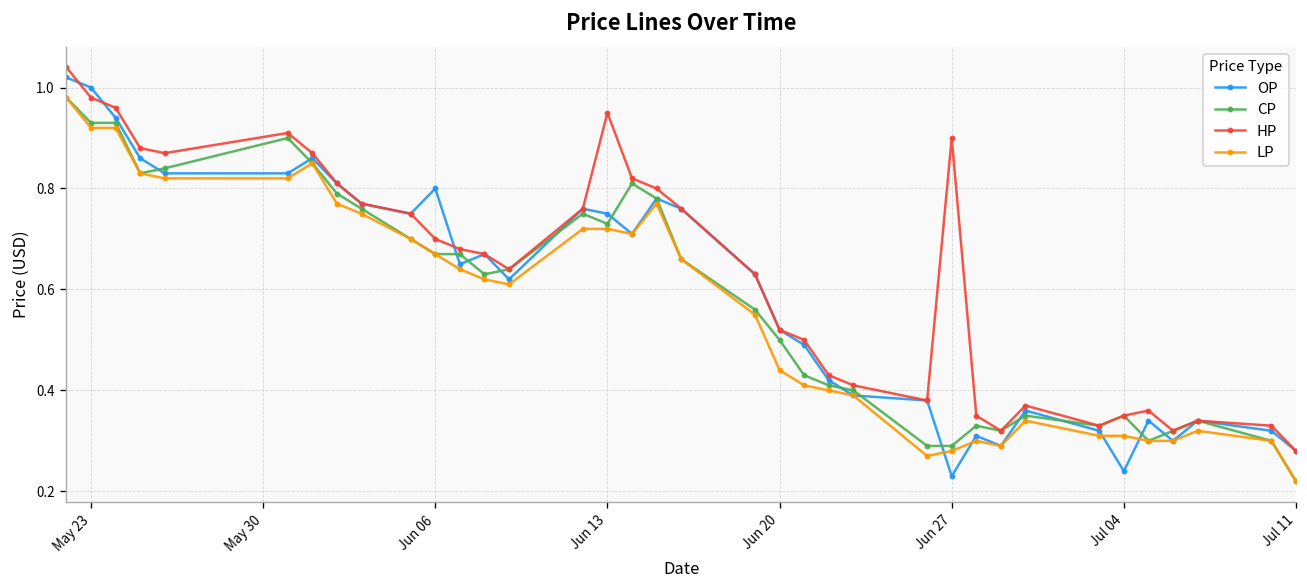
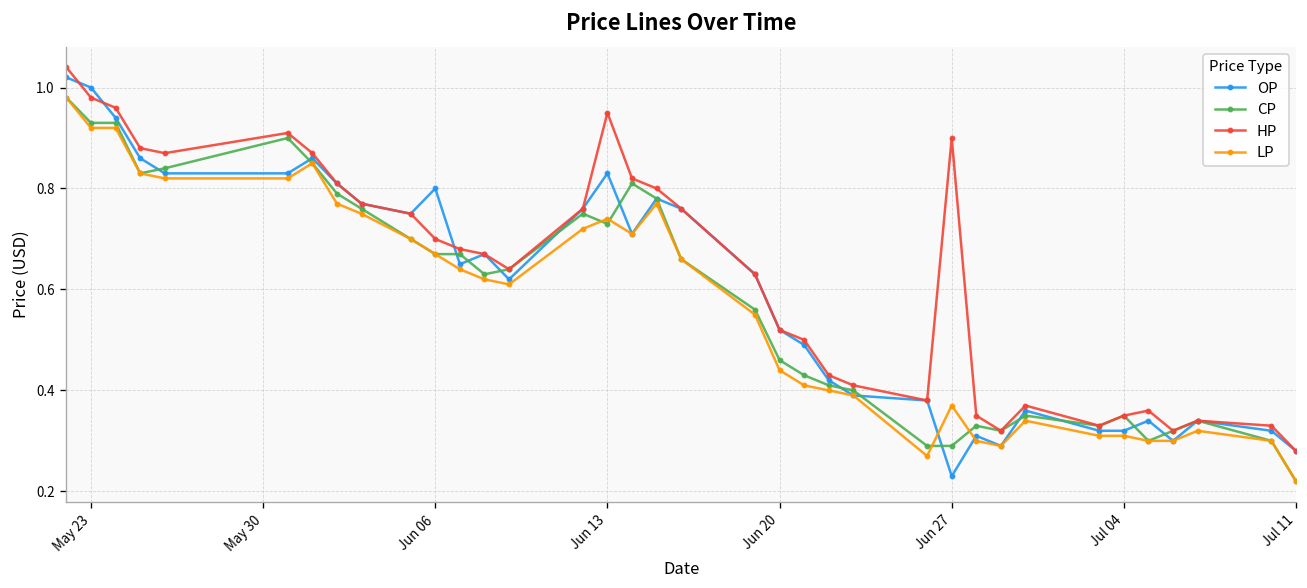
  {
    "OP": {
      "May 23": 1.00,
      "Jun 06": 0.80,
-     "Jun 13": 0.75,
+     "Jun 13": 0.83,
      "Jun 27": 0.23,
-     "Jul 04": 0.24
+     "Jul 04": 0.32
    },
    "CP": {
      "May 23": 0.93,
      "Jun 13": 0.73,
-     "Jun 20": 0.50,
+     "Jun 20": 0.46,
      "Jun 27": 0.29
    },
    "HP": {
      "May 23": 0.98,
      "Jun 06": 0.70,
      "Jun 13": 0.95,
      "Jun 27": 0.90
    },
    "LP": {
      "May 23": 0.92,
-     "Jun 13": 0.72,
+     "Jun 13": 0.74,
      "Jun 20": 0.44,
-     "Jun 27": 0.28,
+     "Jun 27": 0.37,
      "Jul 04": 0.31
    }
  }
